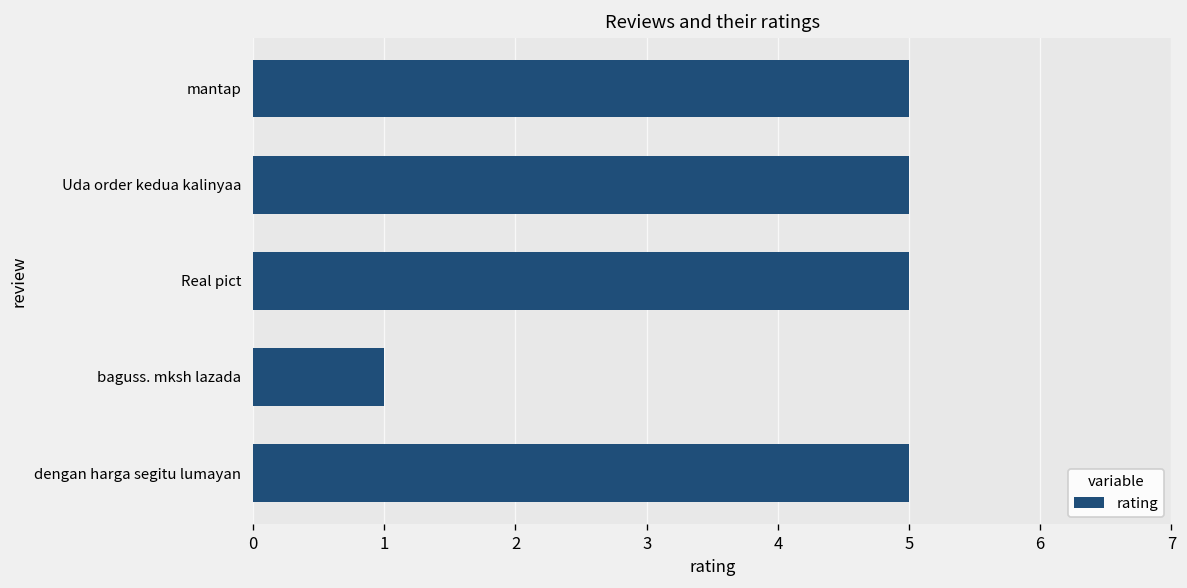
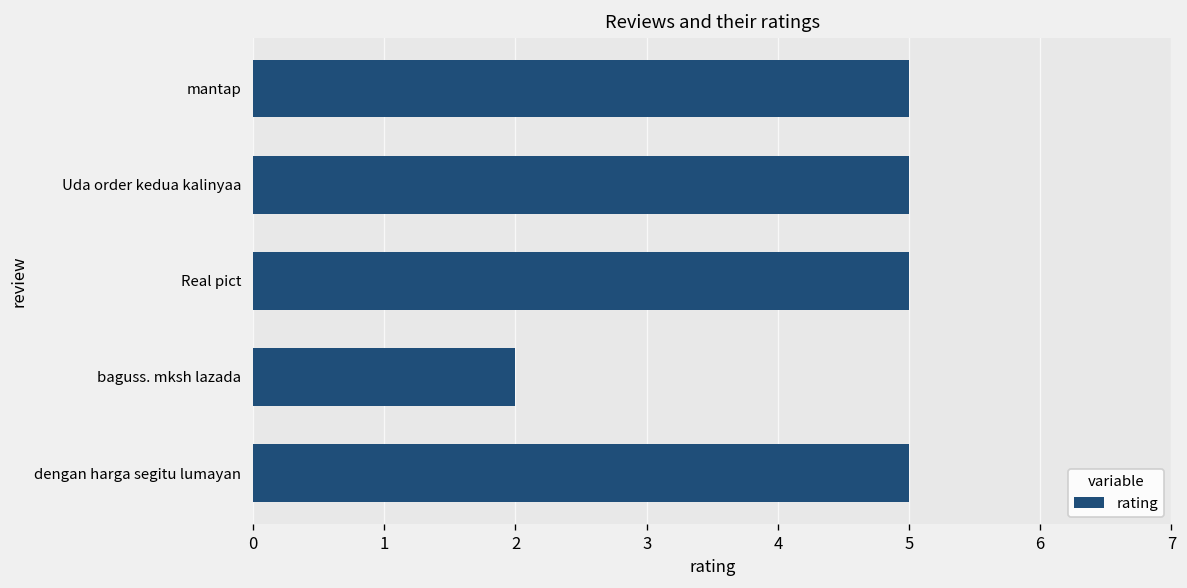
  {
    "mantap": 5,
    "Uda order kedua kalinyaa": 5,
    "Real pict": 5,
-   "baguss. mksh lazada": 1,
+   "baguss. mksh lazada": 2,
    "dengan harga segitu lumayan": 5
  }
